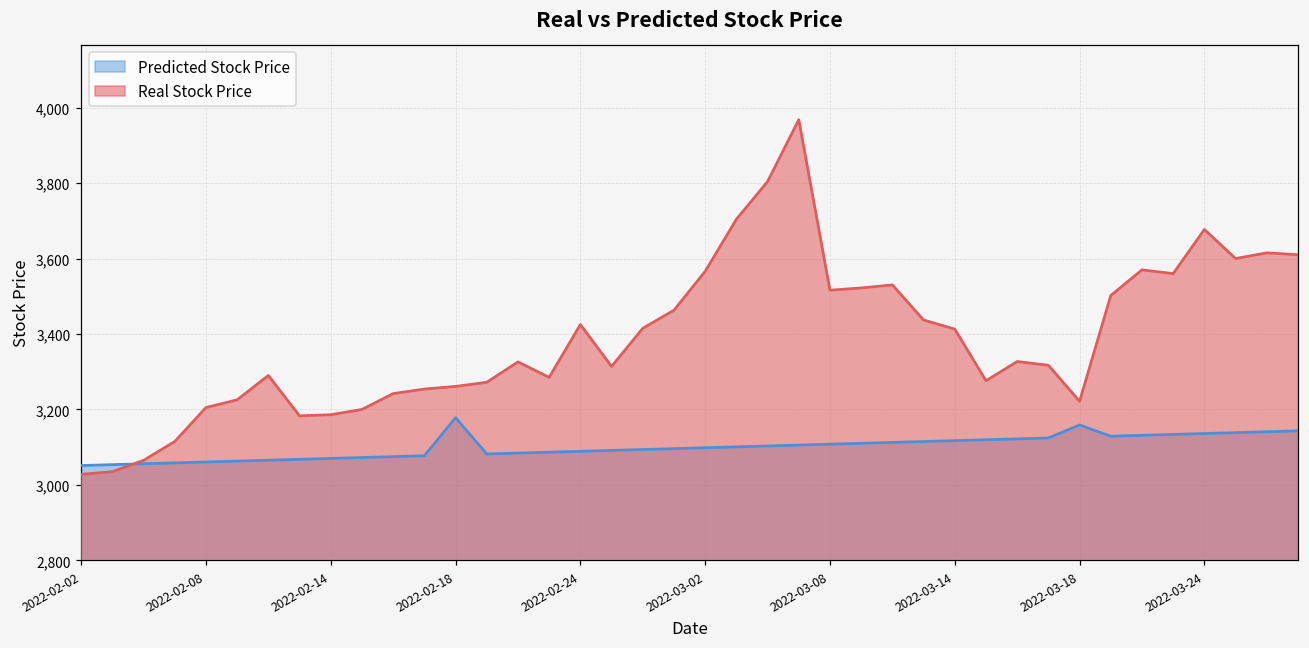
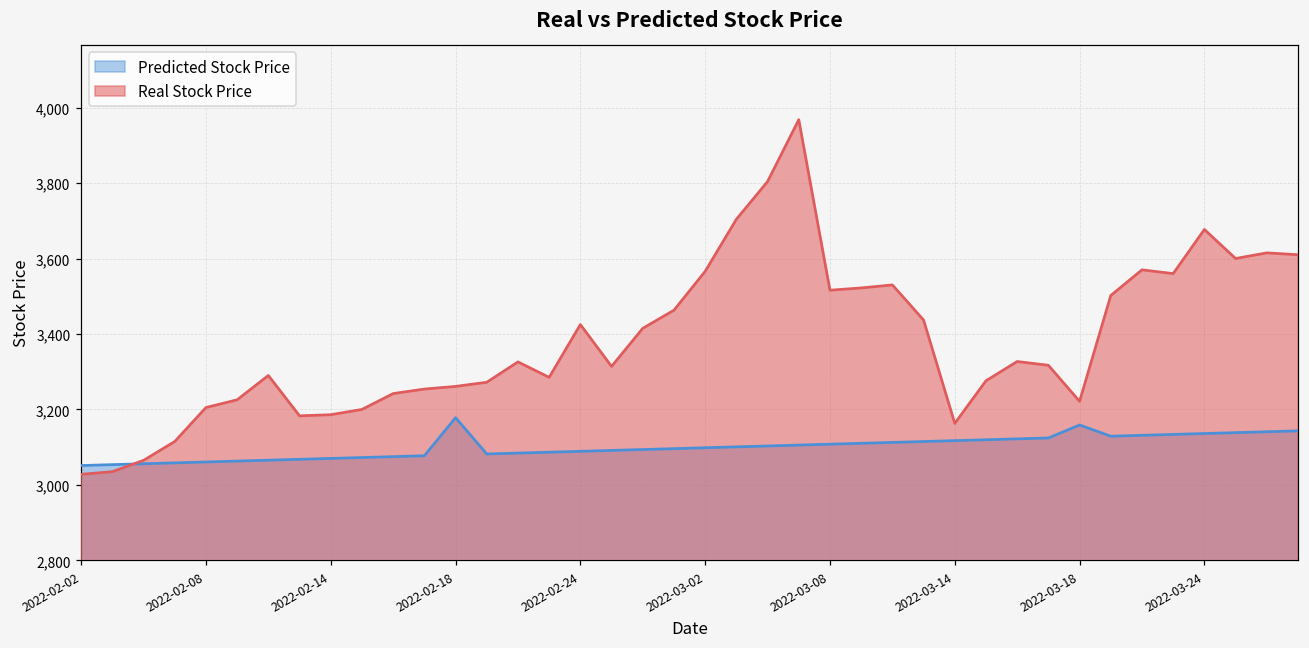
  {
    "Predicted Stock Price": {
      "2022-02-02": "3,050",
      "2022-02-08": "3,060",
      "2022-02-14": "3,070",
      "2022-02-18": "3,180",
      "2022-02-24": "3,090",
      "2022-03-02": "3,100",
      "2022-03-08": "3,110",
      "2022-03-14": "3,120",
      "2022-03-18": "3,160",
      "2022-03-24": "3,140"
    },
    "Real Stock Price": {
      "2022-02-02": "3,030",
      "2022-02-08": "3,210",
      "2022-02-14": "3,190",
      "2022-02-18": "3,260",
      "2022-02-24": "3,430",
      "2022-03-02": "3,570",
      "2022-03-08": "3,520",
-     "2022-03-14": "3,410",
+     "2022-03-14": "3,160",
      "2022-03-18": "3,220",
      "2022-03-24": "3,680"
    }
  }
